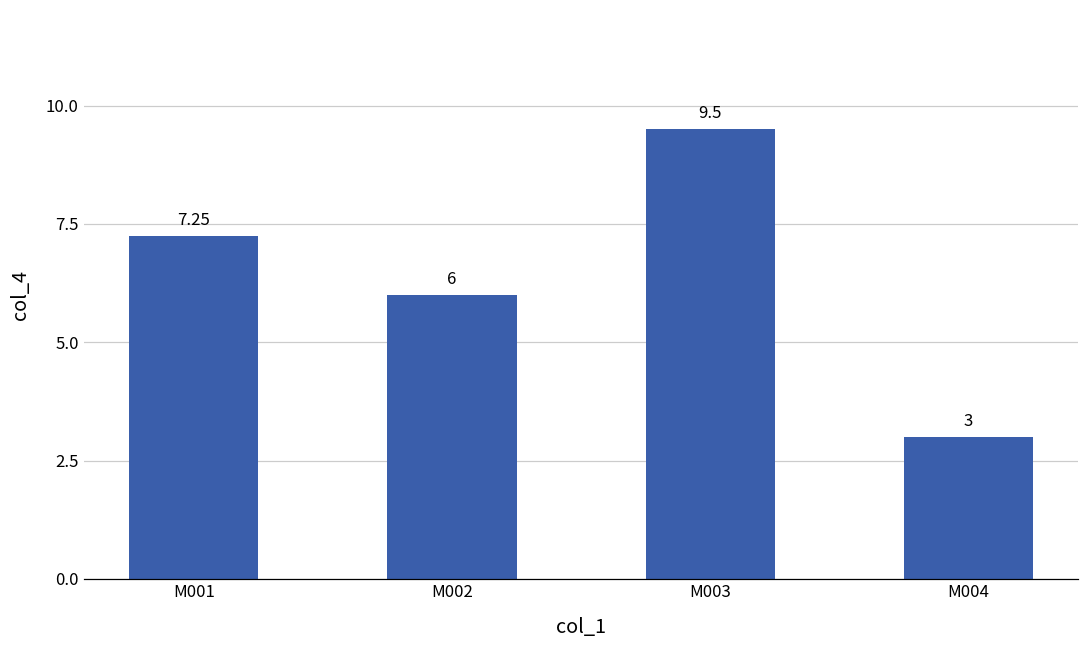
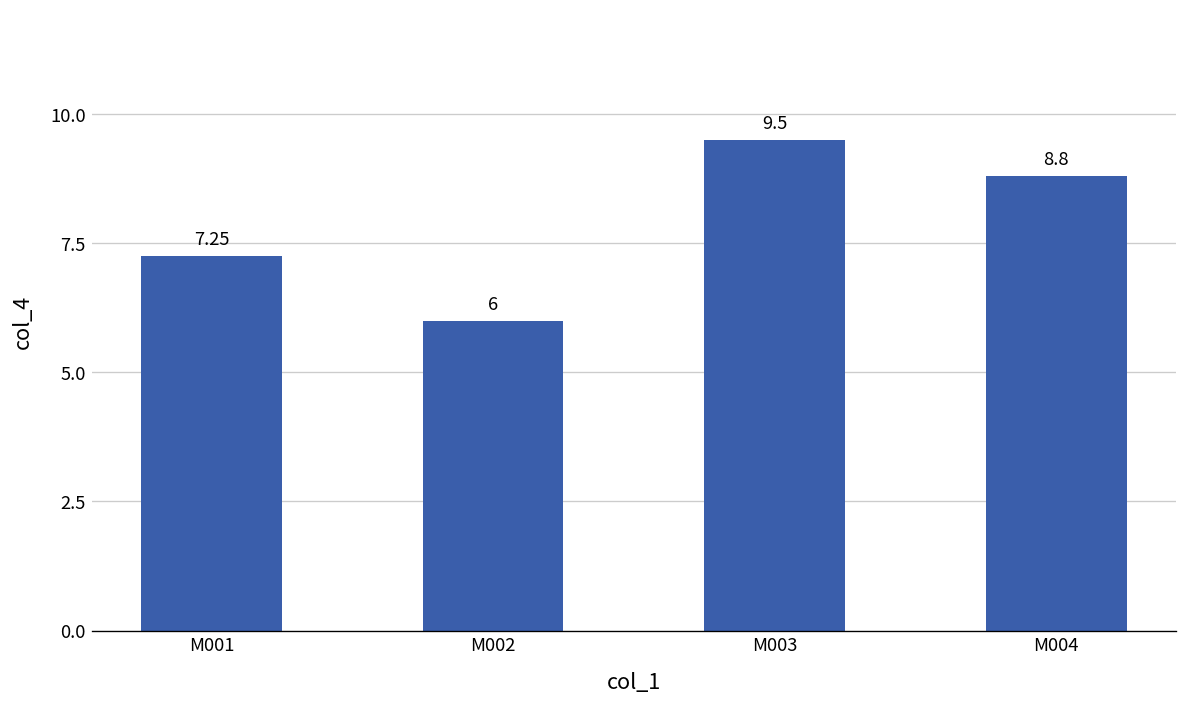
  {
    "M001": 7.25,
    "M002": 6,
    "M003": 9.5,
-   "M004": 3
+   "M004": 8.8
  }
